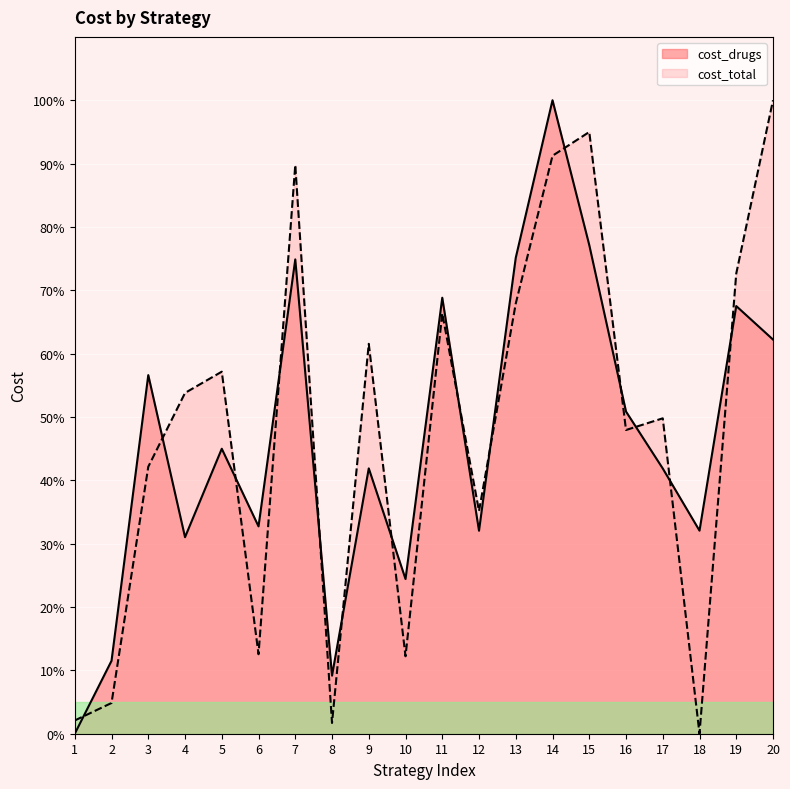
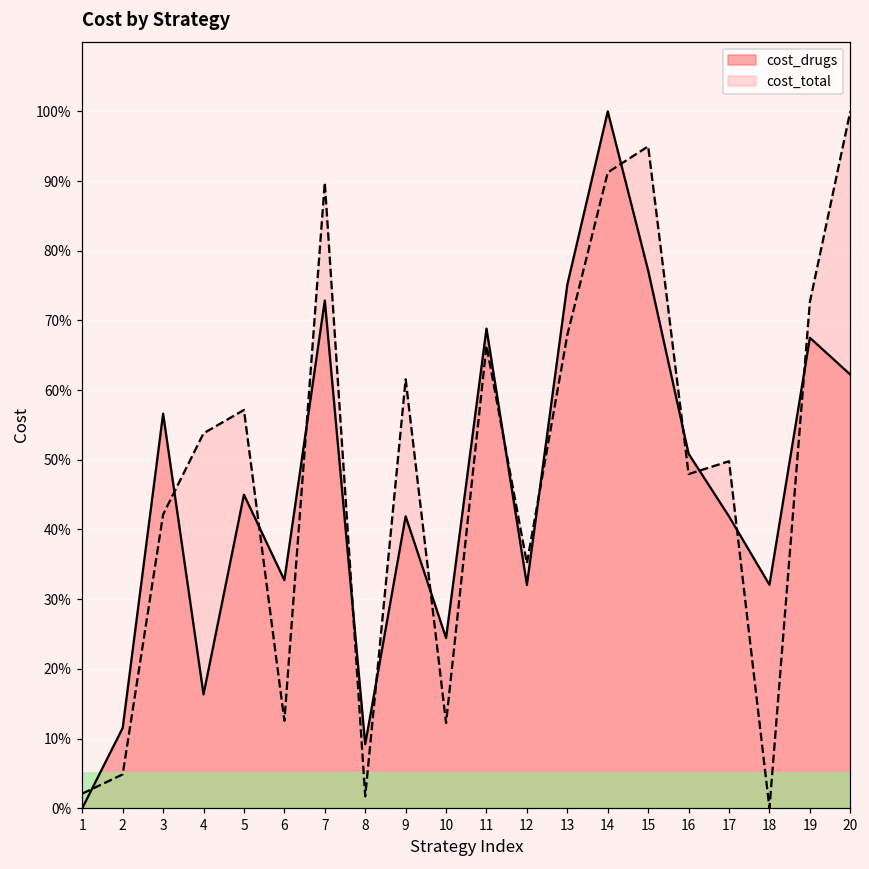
  {
    "cost_drugs": {
      "2": "12%",
      "3": "57%",
-     "4": "31%",
+     "4": "16%",
      "5": "45%",
      "6": "33%",
-     "7": "75%",
+     "7": "73%",
      "8": "9%",
      "9": "42%",
      "10": "24%",
      "11": "69%",
      "12": "32%",
      "13": "75%",
      "14": "100%",
      "15": "77%",
      "16": "51%",
      "17": "42%",
      "18": "32%",
      "19": "68%",
      "20": "62%"
    },
    "cost_total": {
      "3": "42%",
      "4": "54%",
      "5": "57%",
      "6": "13%",
      "7": "90%",
      "9": "62%",
      "10": "12%",
      "11": "66%",
      "12": "35%",
      "13": "68%",
      "14": "91%",
      "15": "95%",
      "16": "48%",
      "17": "50%",
      "19": "73%",
      "20": "100%"
    }
  }
